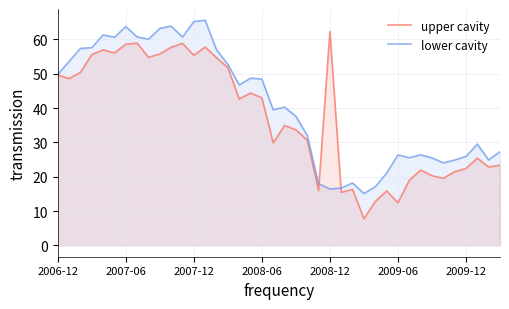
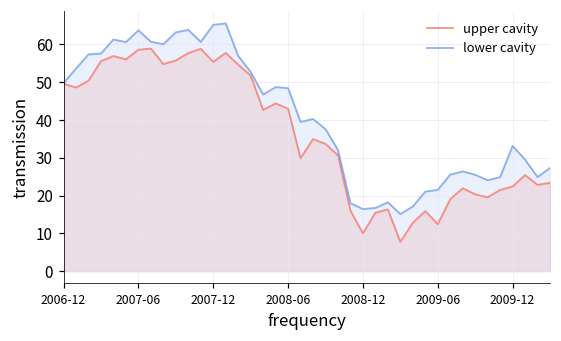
  {
    "upper cavity": {
      "2007-06": 59,
      "2007-12": 55,
      "2008-06": 43,
-     "2008-12": 62,
+     "2008-12": 10,
      "2009-06": 12,
      "2009-12": 22
    },
    "lower cavity": {
      "2007-06": 64,
      "2007-12": 65,
      "2008-06": 48,
      "2008-12": 16,
-     "2009-06": 26,
-     "2009-12": 26
+     "2009-06": 22,
+     "2009-12": 33
    }
  }
